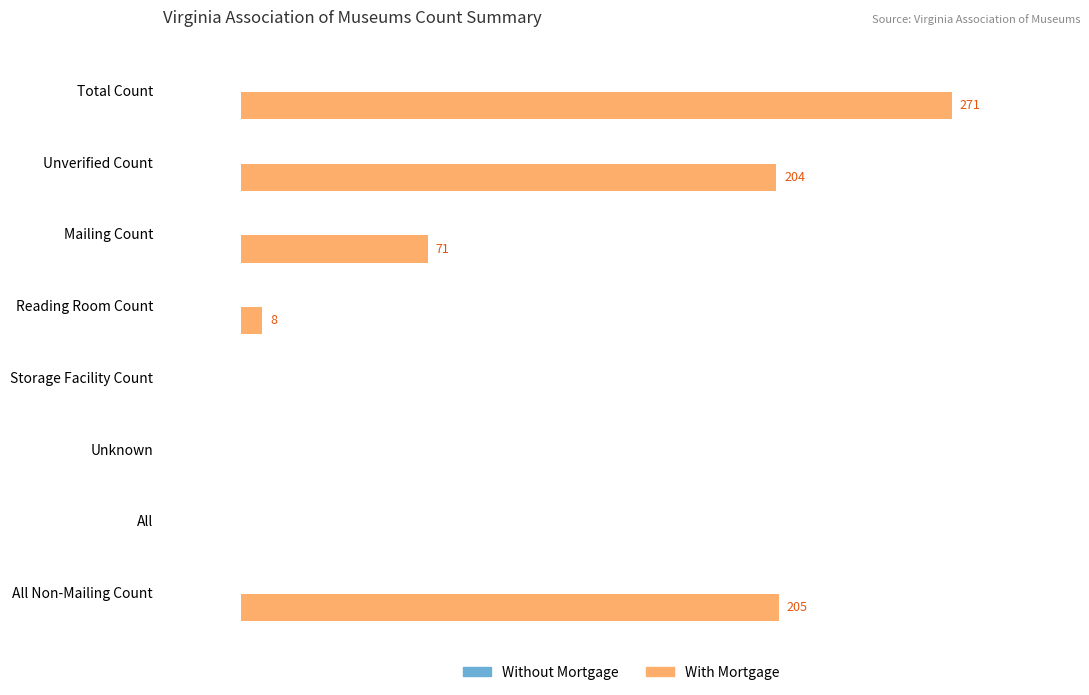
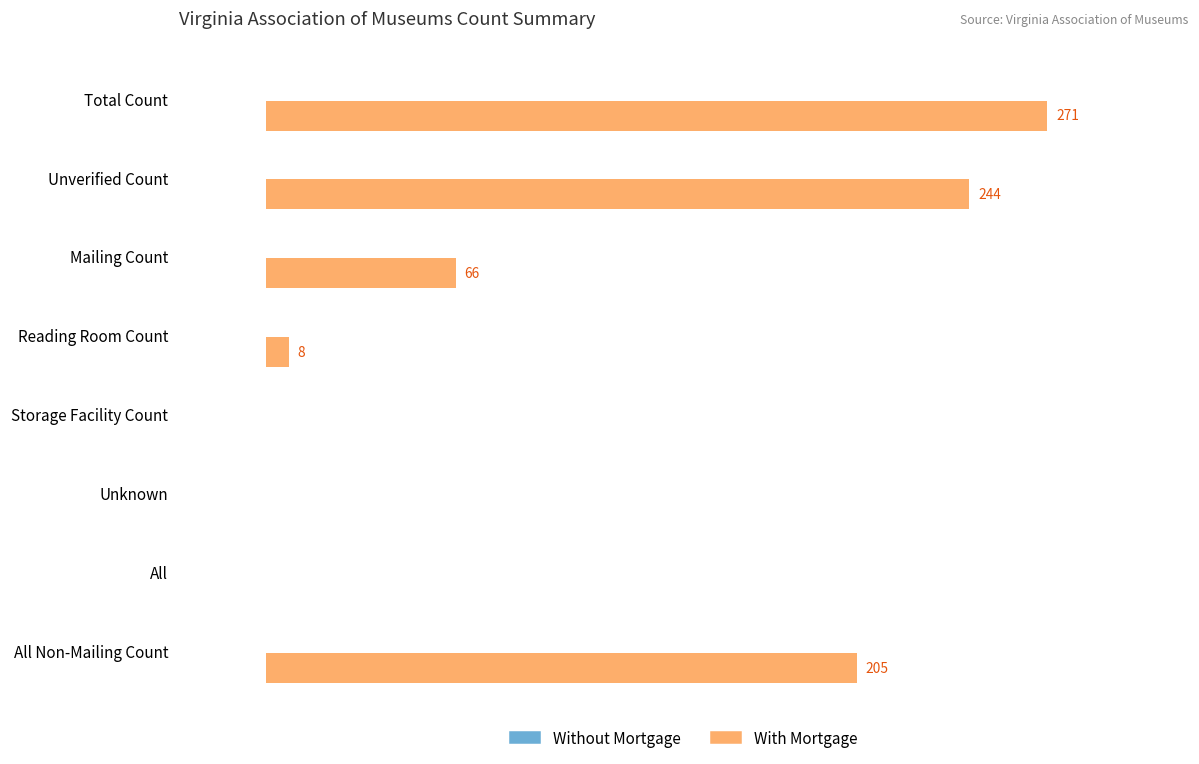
  {
    "With Mortgage": {
      "Total Count": 271,
-     "Unverified Count": 204,
-     "Mailing Count": 71,
+     "Unverified Count": 244,
+     "Mailing Count": 66,
      "Reading Room Count": 8,
      "All Non-Mailing Count": 205
    }
  }
